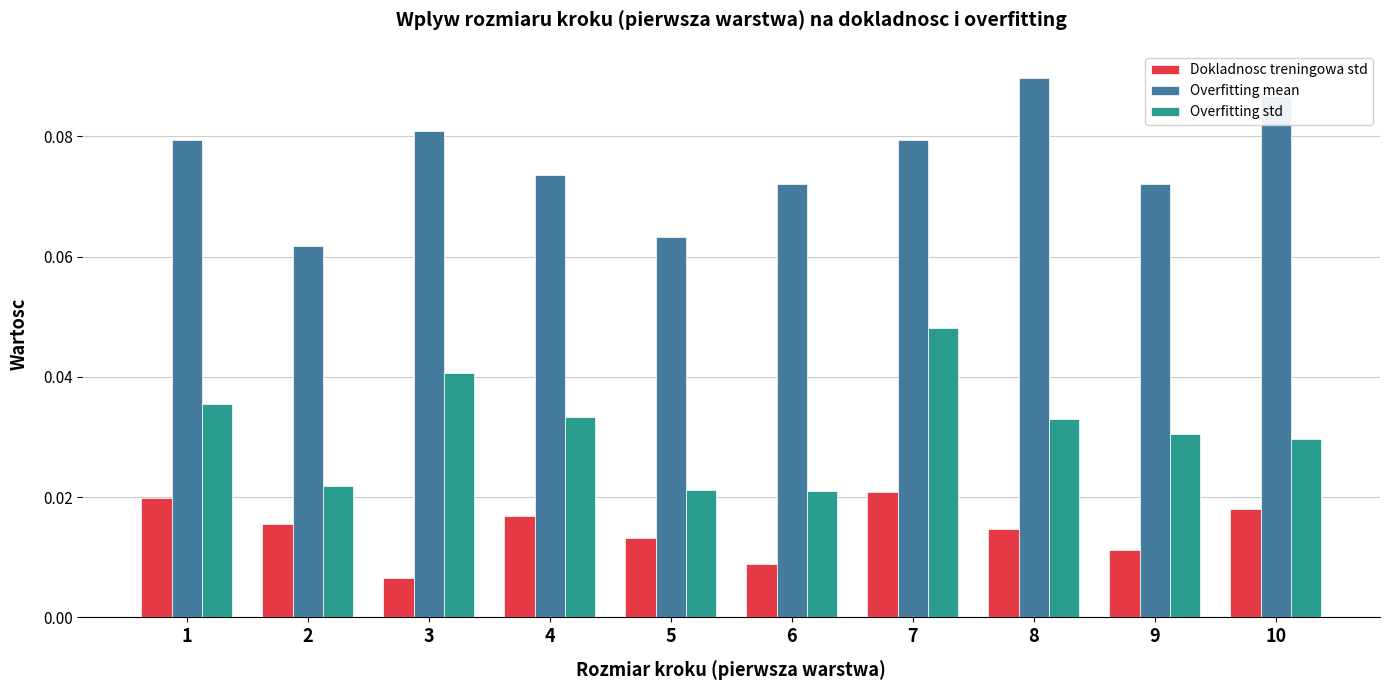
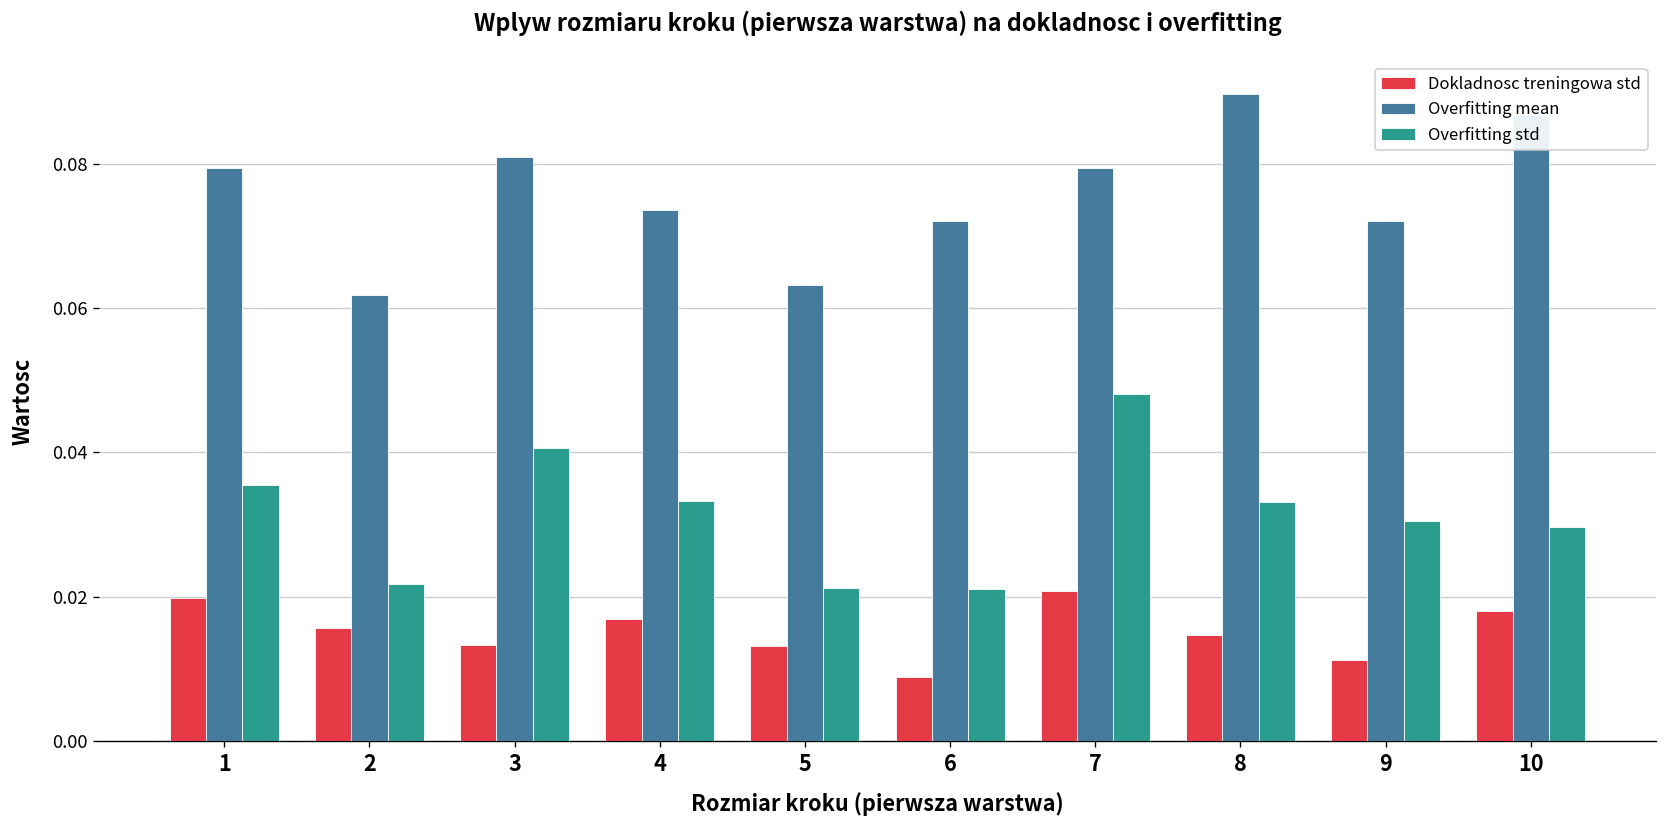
  {
    "Dokladnosc treningowa std": {
      "1": 0.020,
      "2": 0.016,
-     "3": 0.007,
+     "3": 0.013,
      "4": 0.017,
      "5": 0.013,
      "6": 0.009,
      "7": 0.021,
      "8": 0.015,
      "9": 0.011,
      "10": 0.018
    }
  }
